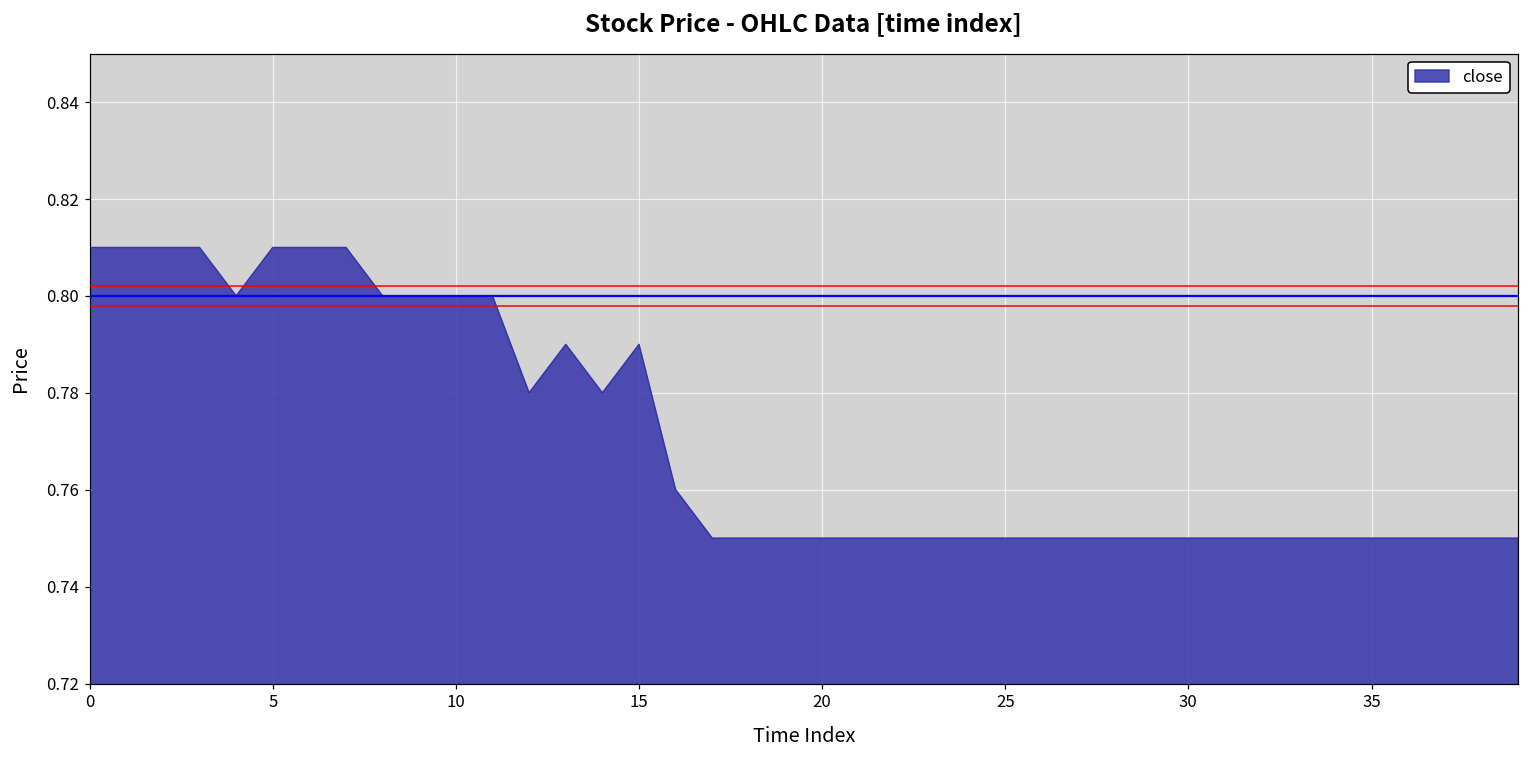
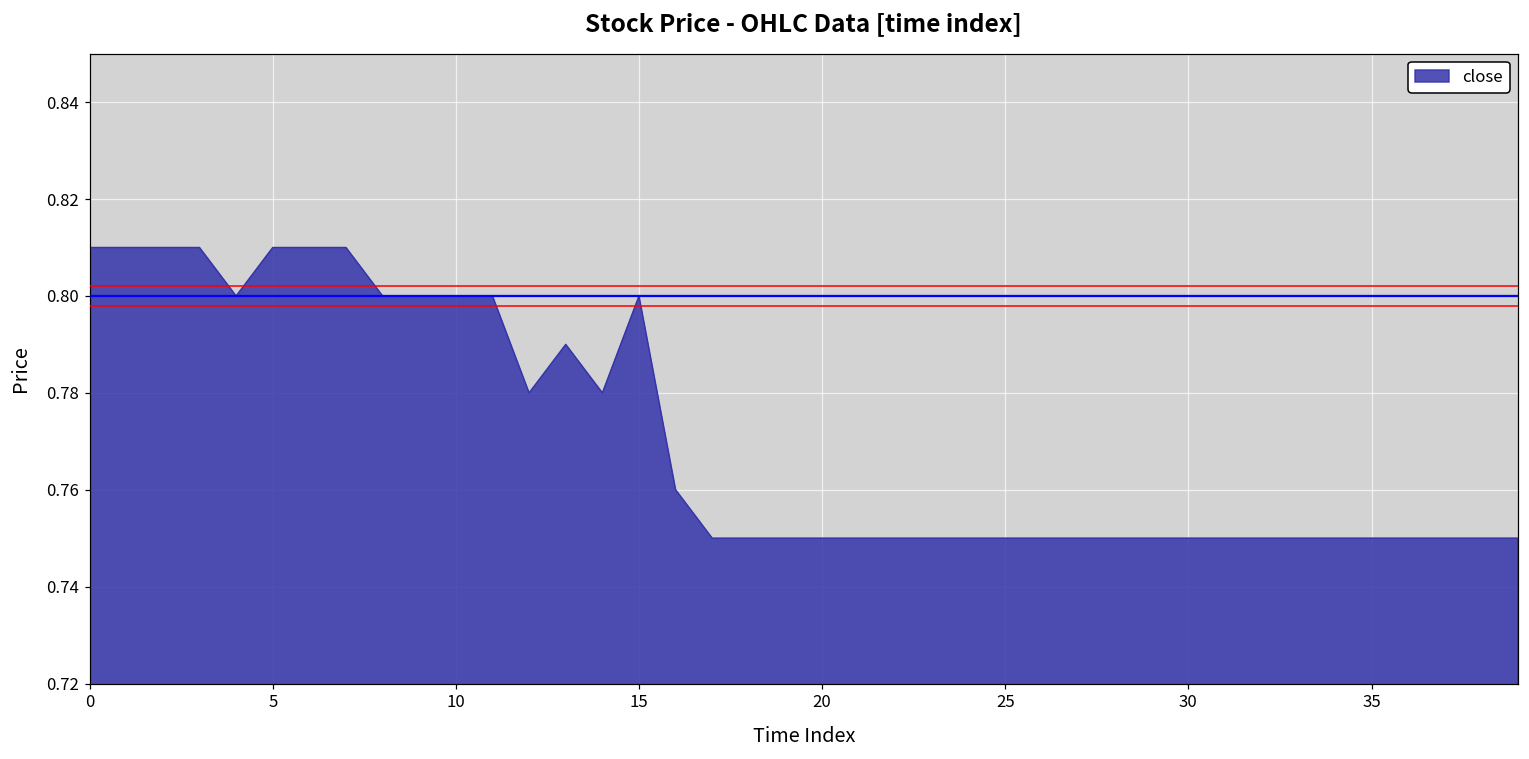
  {
    "0": 0.81,
    "5": 0.81,
    "10": 0.80,
-   "15": 0.79,
+   "15": 0.80,
    "20": 0.75,
    "25": 0.75,
    "30": 0.75,
    "35": 0.75
  }
